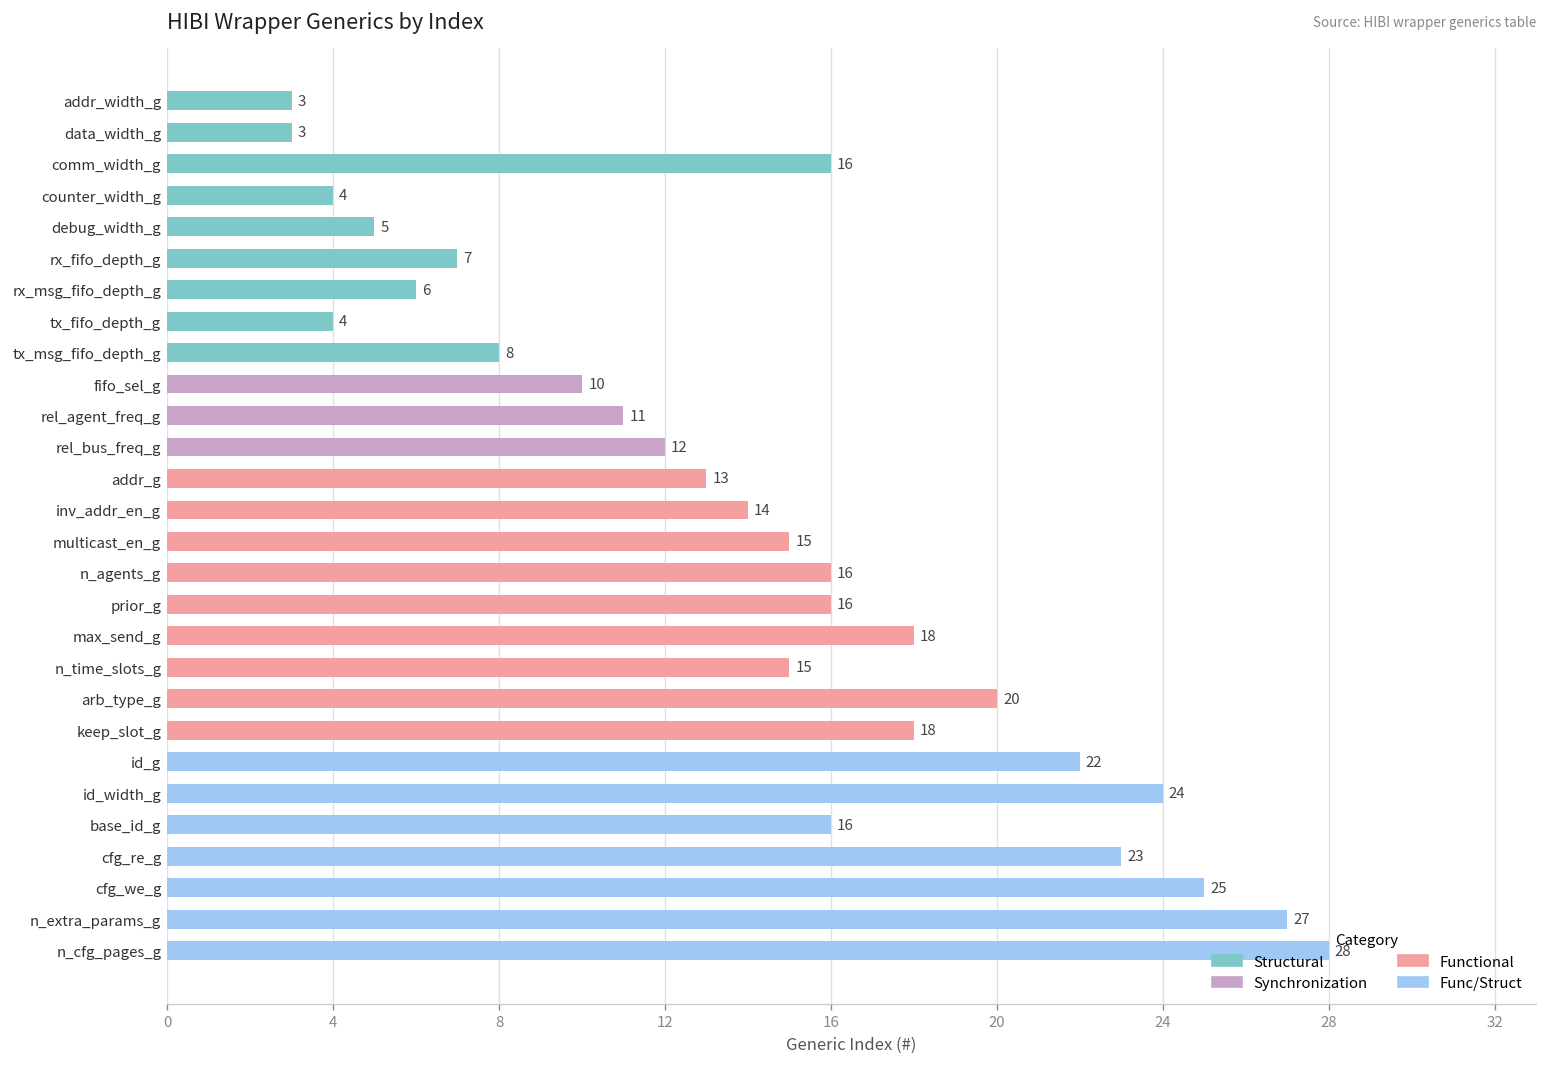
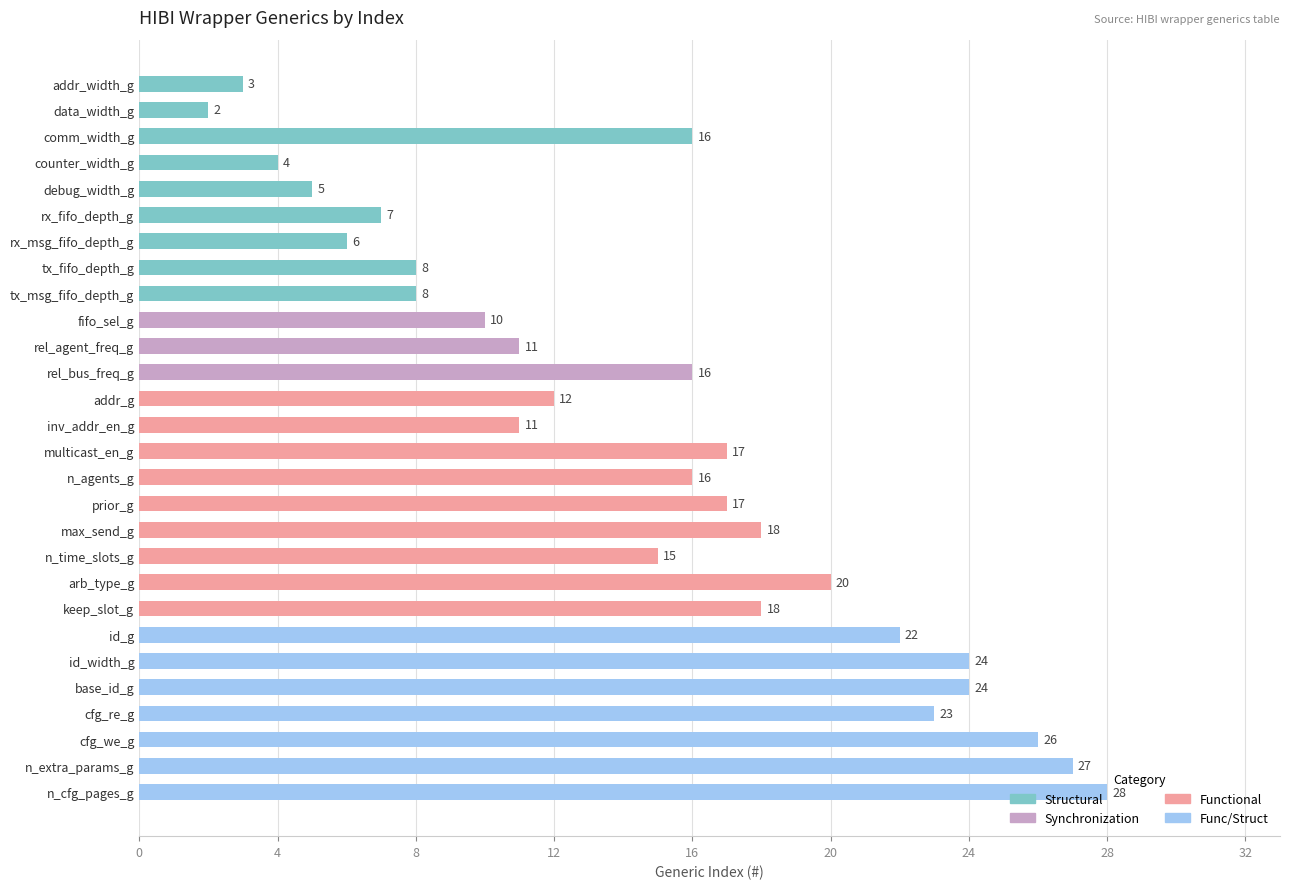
  {
    "addr_width_g": 3,
-   "data_width_g": 3,
+   "data_width_g": 2,
    "comm_width_g": 16,
    "counter_width_g": 4,
    "debug_width_g": 5,
    "rx_fifo_depth_g": 7,
    "rx_msg_fifo_depth_g": 6,
-   "tx_fifo_depth_g": 4,
+   "tx_fifo_depth_g": 8,
    "tx_msg_fifo_depth_g": 8,
    "fifo_sel_g": 10,
    "rel_agent_freq_g": 11,
-   "rel_bus_freq_g": 12,
-   "addr_g": 13,
-   "inv_addr_en_g": 14,
-   "multicast_en_g": 15,
+   "rel_bus_freq_g": 16,
+   "addr_g": 12,
+   "inv_addr_en_g": 11,
+   "multicast_en_g": 17,
    "n_agents_g": 16,
-   "prior_g": 16,
+   "prior_g": 17,
    "max_send_g": 18,
    "n_time_slots_g": 15,
    "arb_type_g": 20,
    "keep_slot_g": 18,
    "id_g": 22,
    "id_width_g": 24,
-   "base_id_g": 16,
+   "base_id_g": 24,
    "cfg_re_g": 23,
-   "cfg_we_g": 25,
+   "cfg_we_g": 26,
    "n_extra_params_g": 27,
    "n_cfg_pages_g": 28
  }
